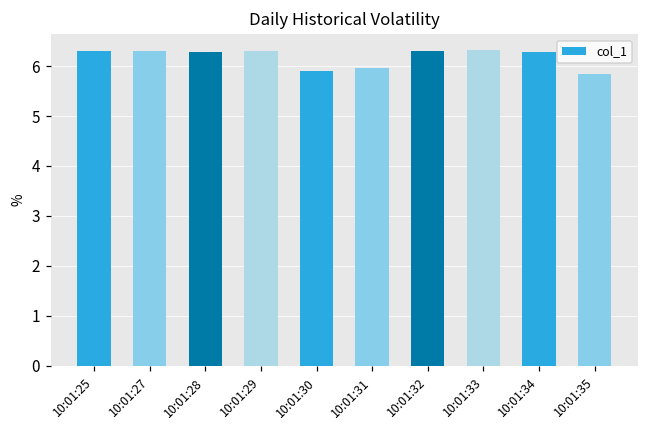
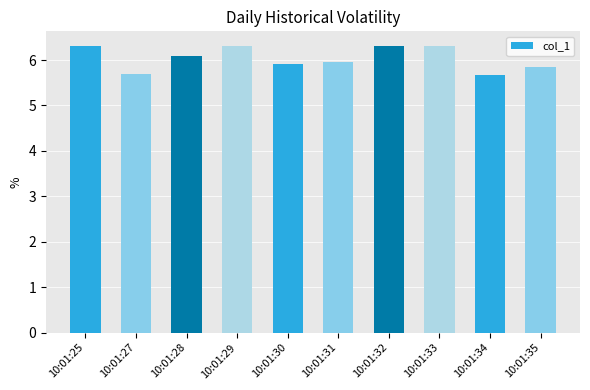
  {
    "10:01:25": 6.3,
-   "10:01:27": 6.3,
-   "10:01:28": 6.3,
+   "10:01:27": 5.7,
+   "10:01:28": 6.1,
    "10:01:29": 6.3,
    "10:01:30": 5.9,
    "10:01:31": 6.0,
    "10:01:32": 6.3,
    "10:01:33": 6.3,
-   "10:01:34": 6.3,
+   "10:01:34": 5.7,
    "10:01:35": 5.8
  }
